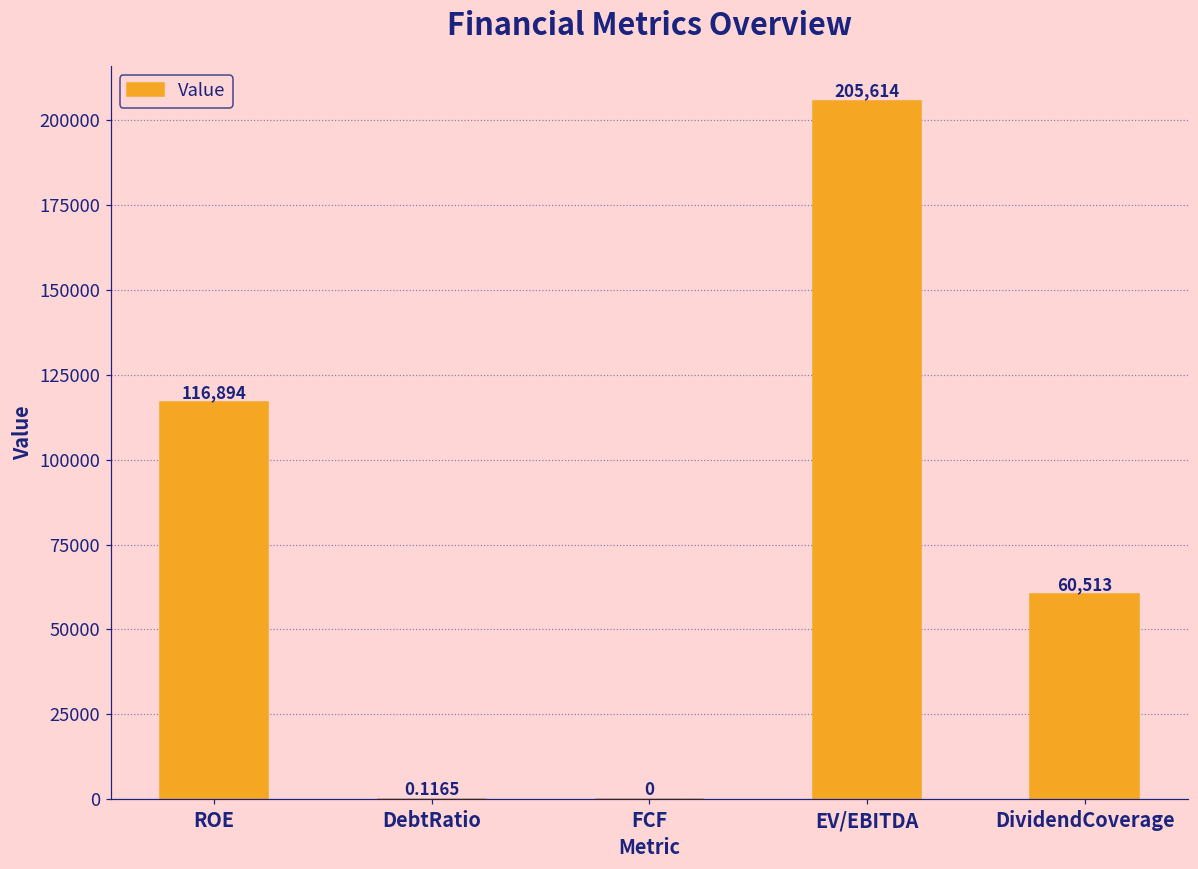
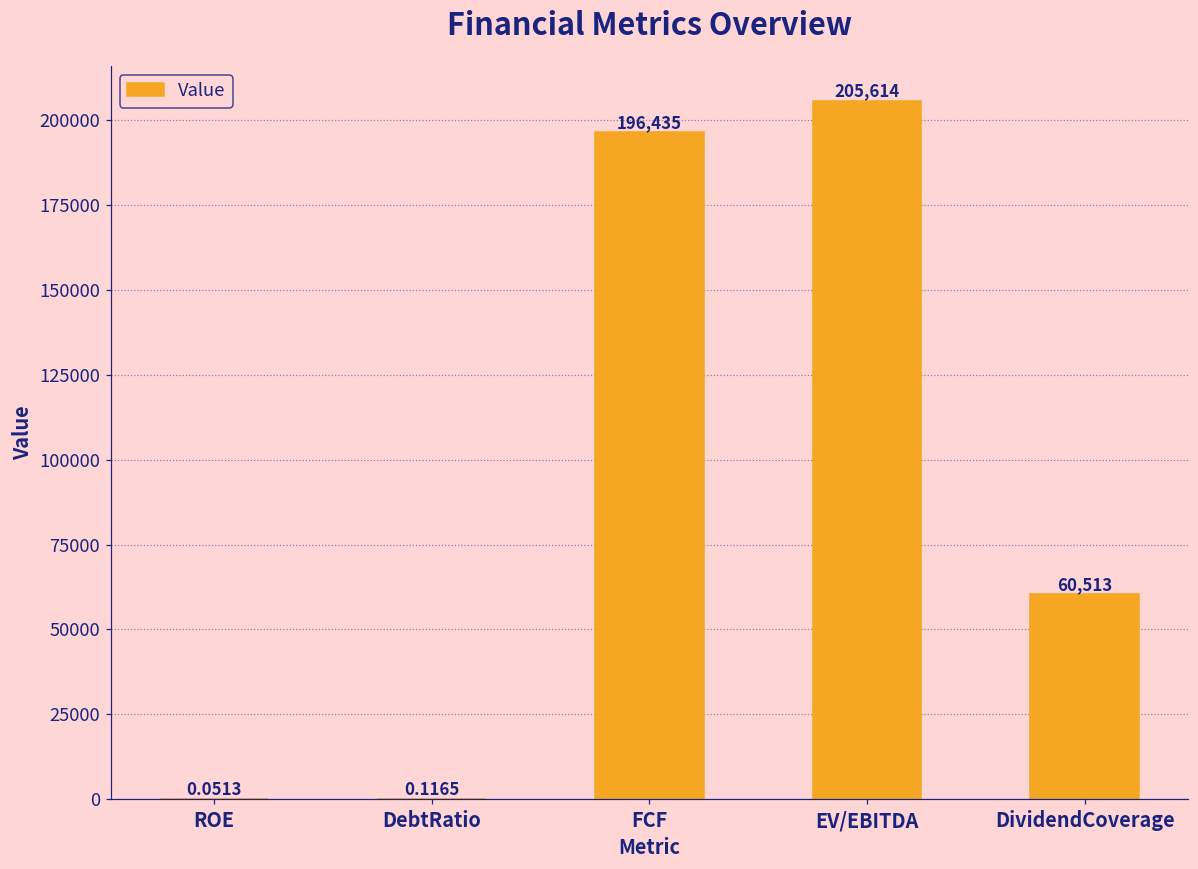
  {
-   "ROE": "116,894",
+   "ROE": "0.0513",
    "DebtRatio": "0.1165",
-   "FCF": "0",
+   "FCF": "196,435",
    "EV/EBITDA": "205,614",
    "DividendCoverage": "60,513"
  }
